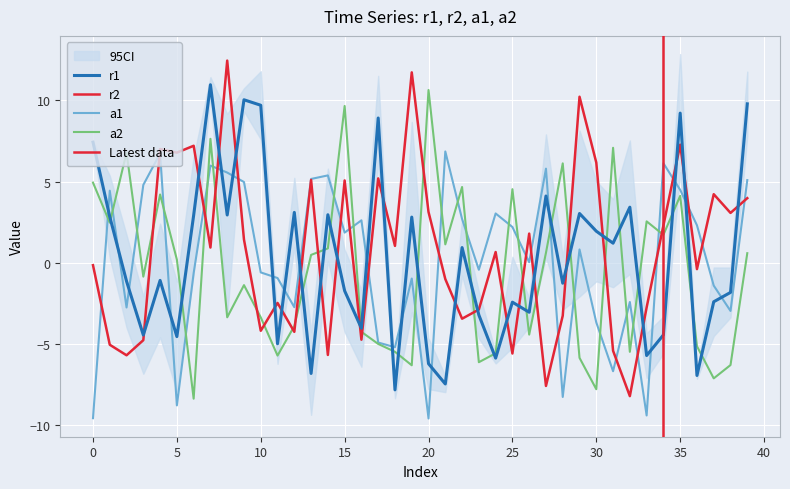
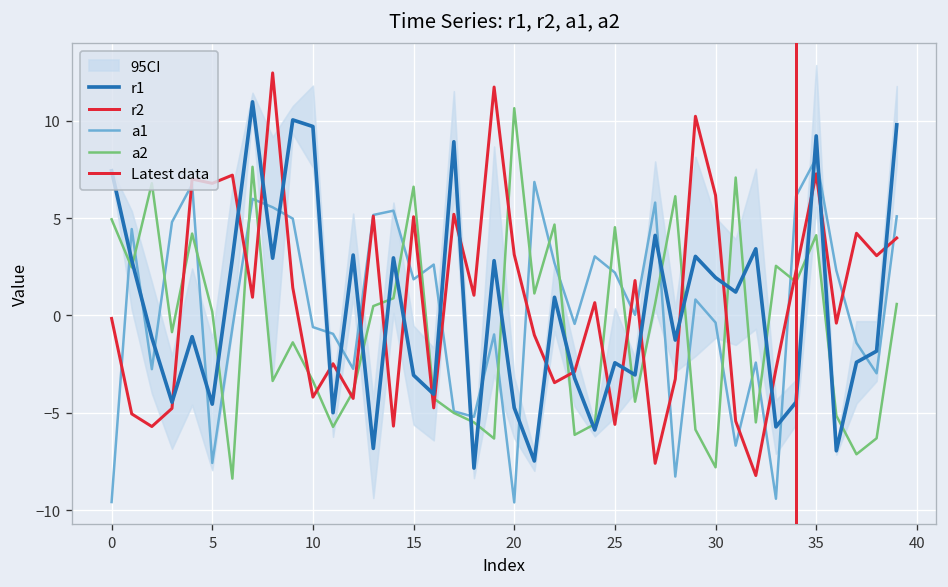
  {
    "r1": {
      "5": -4.6,
      "10": 9.7,
-     "15": -1.7,
-     "20": -6.2,
+     "15": -3.1,
+     "20": -4.7,
      "25": -2.4,
      "30": 1.9,
      "35": 9.2
    },
    "r2": {
      "0": -0.2,
      "10": -4.2,
      "15": 5.1,
      "20": 3.1,
      "25": -5.6,
      "30": 6.2,
      "35": 7.3
    },
    "a1": {
      "0": -9.6,
-     "5": -8.8,
+     "5": -7.6,
      "10": -0.6,
      "15": 1.9,
      "20": -9.6,
      "25": 2.2,
-     "30": -3.7,
-     "35": 4.5
+     "30": -0.4,
+     "35": 8.1
    },
    "a2": {
      "0": 4.9,
      "5": 0.2,
      "10": -3.4,
-     "15": 9.7,
+     "15": 6.6,
      "20": 10.6,
      "25": 4.5,
      "30": -7.8,
      "35": 4.1
    }
  }
